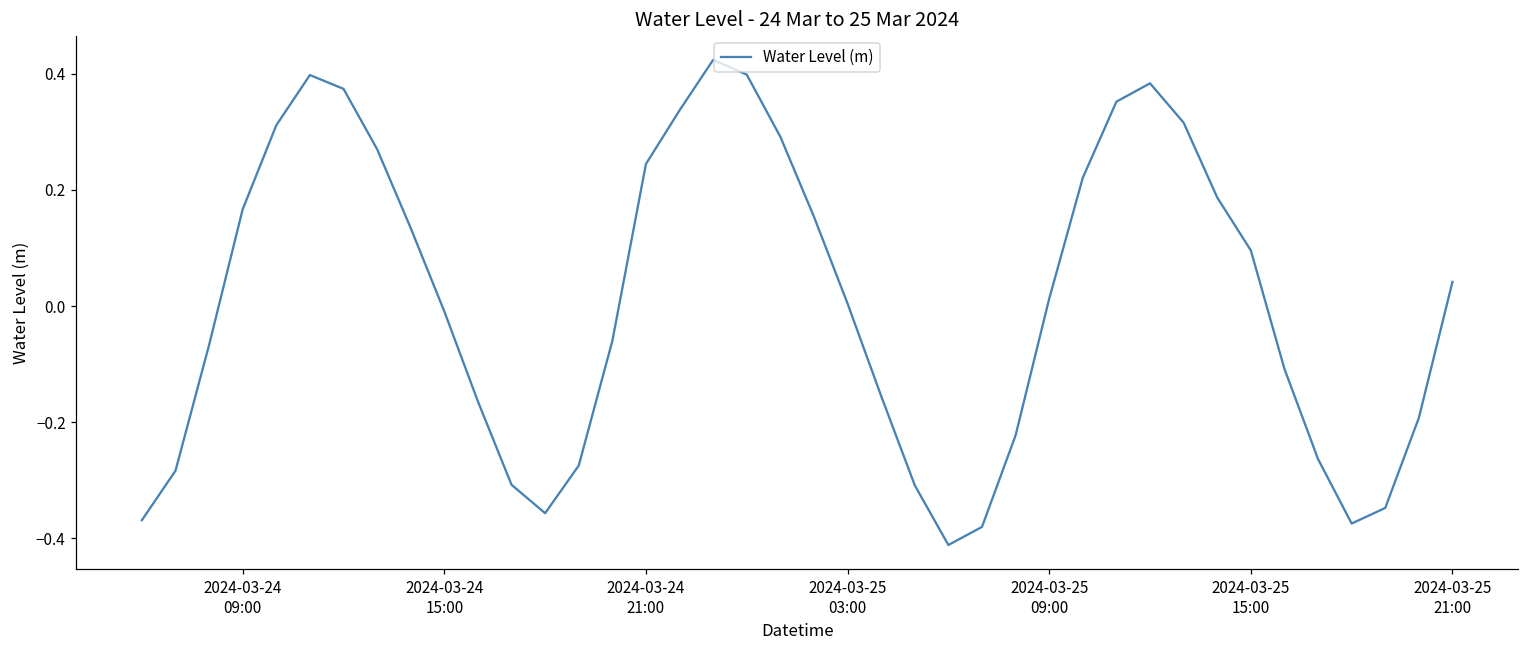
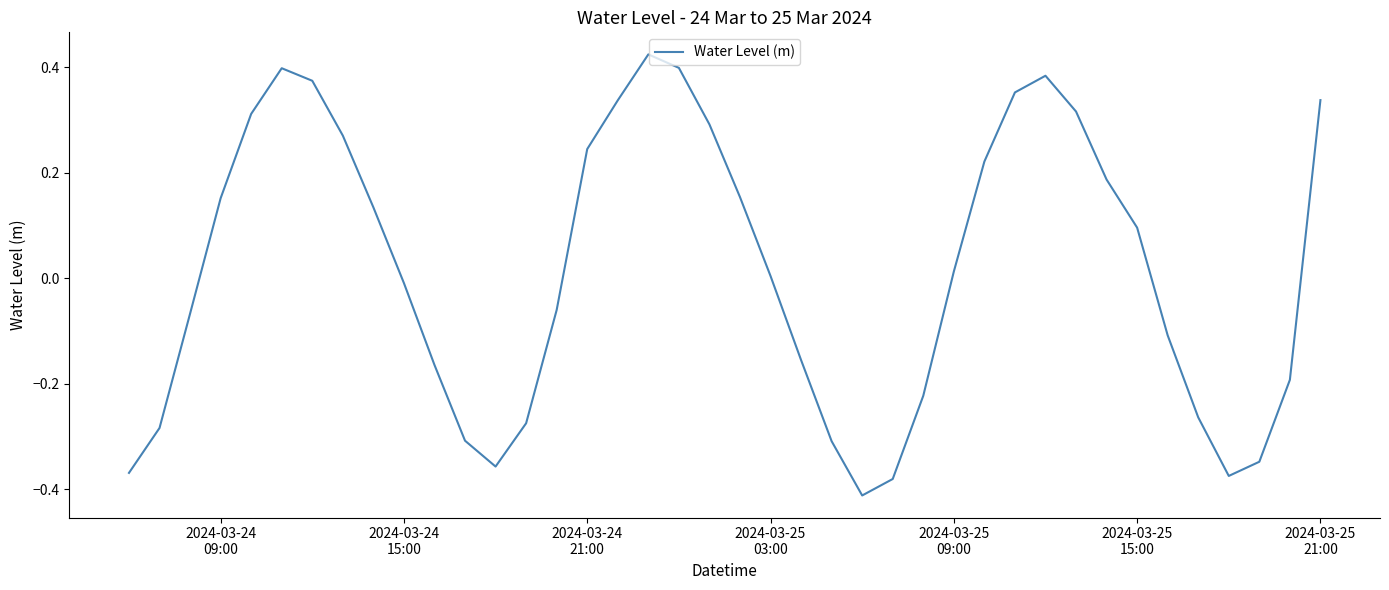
  {
-   "2024-03-24 09:00": 0.17,
+   "2024-03-24 09:00": 0.15,
    "2024-03-24 15:00": -0.01,
    "2024-03-24 21:00": 0.24,
    "2024-03-25 03:00": 0.00,
    "2024-03-25 09:00": 0.01,
    "2024-03-25 15:00": 0.10,
-   "2024-03-25 21:00": 0.04
+   "2024-03-25 21:00": 0.34
  }
